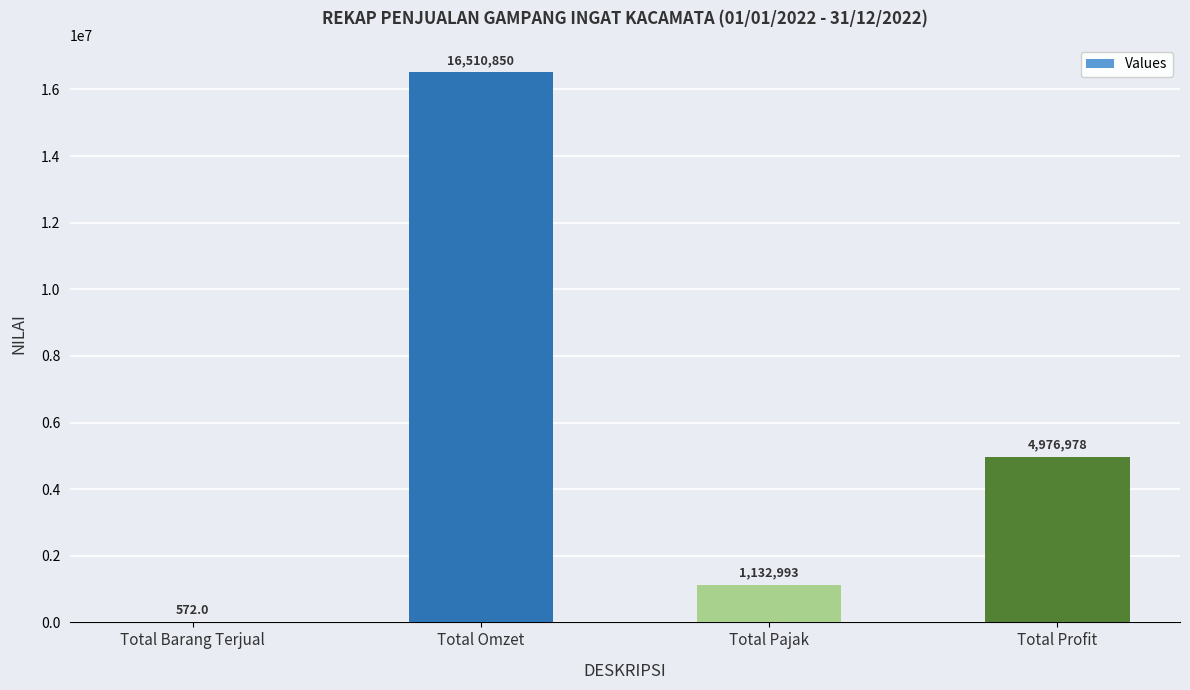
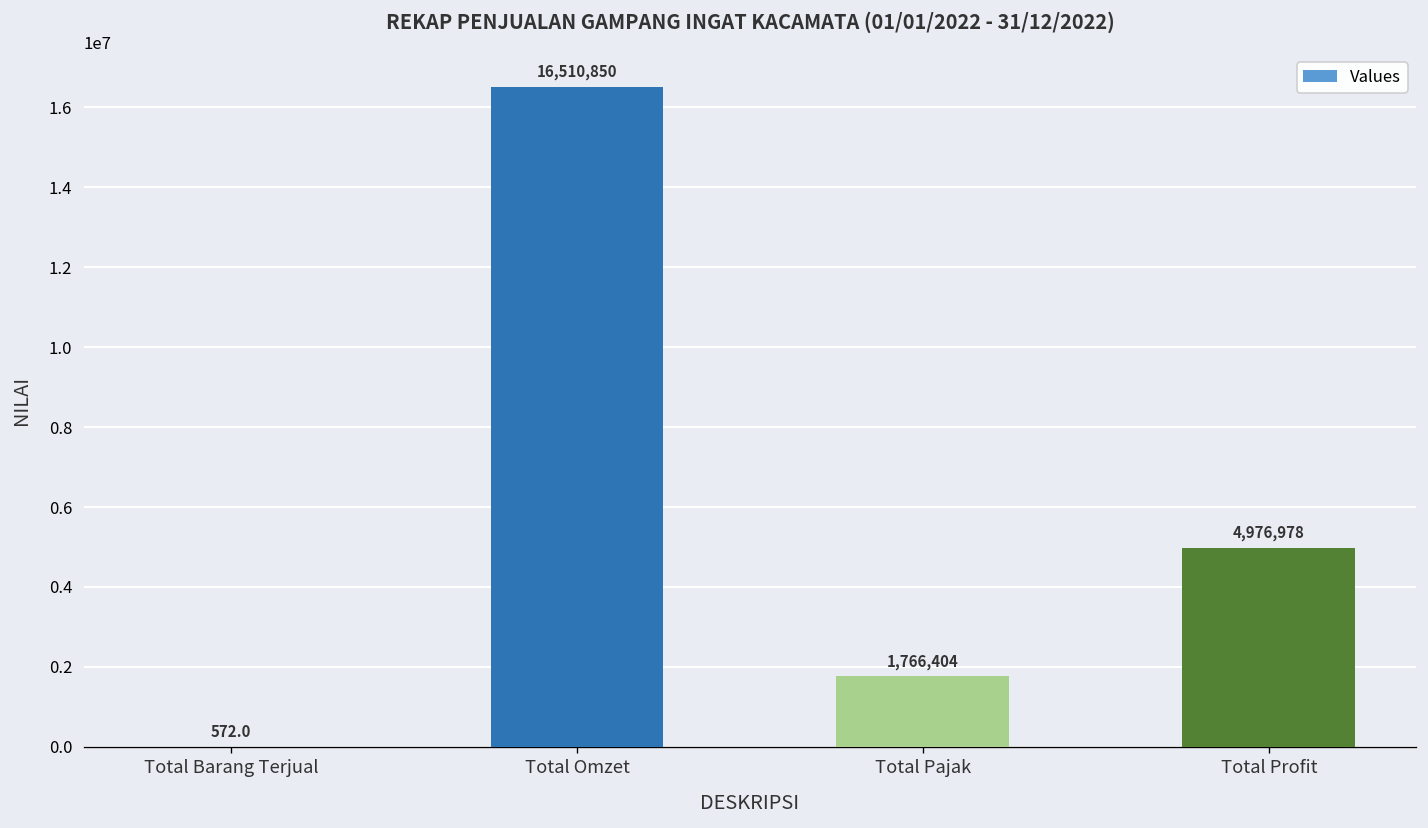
  {
    "Total Barang Terjual": "572.0",
    "Total Omzet": "16,510,850",
-   "Total Pajak": "1,132,993",
+   "Total Pajak": "1,766,404",
    "Total Profit": "4,976,978"
  }
